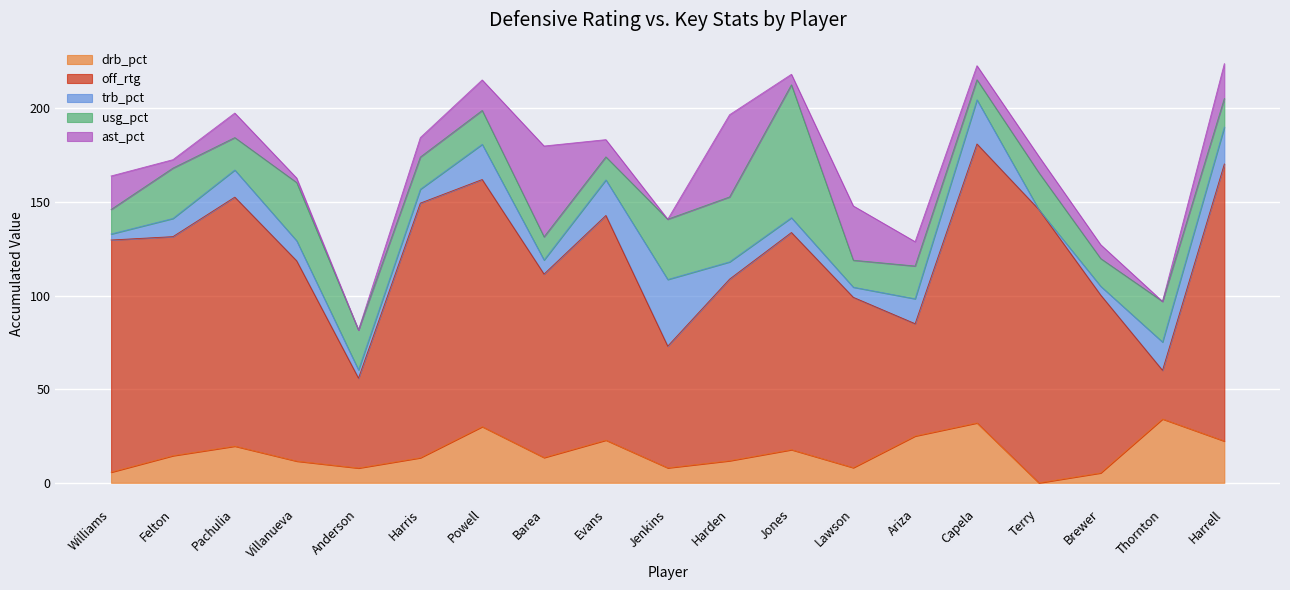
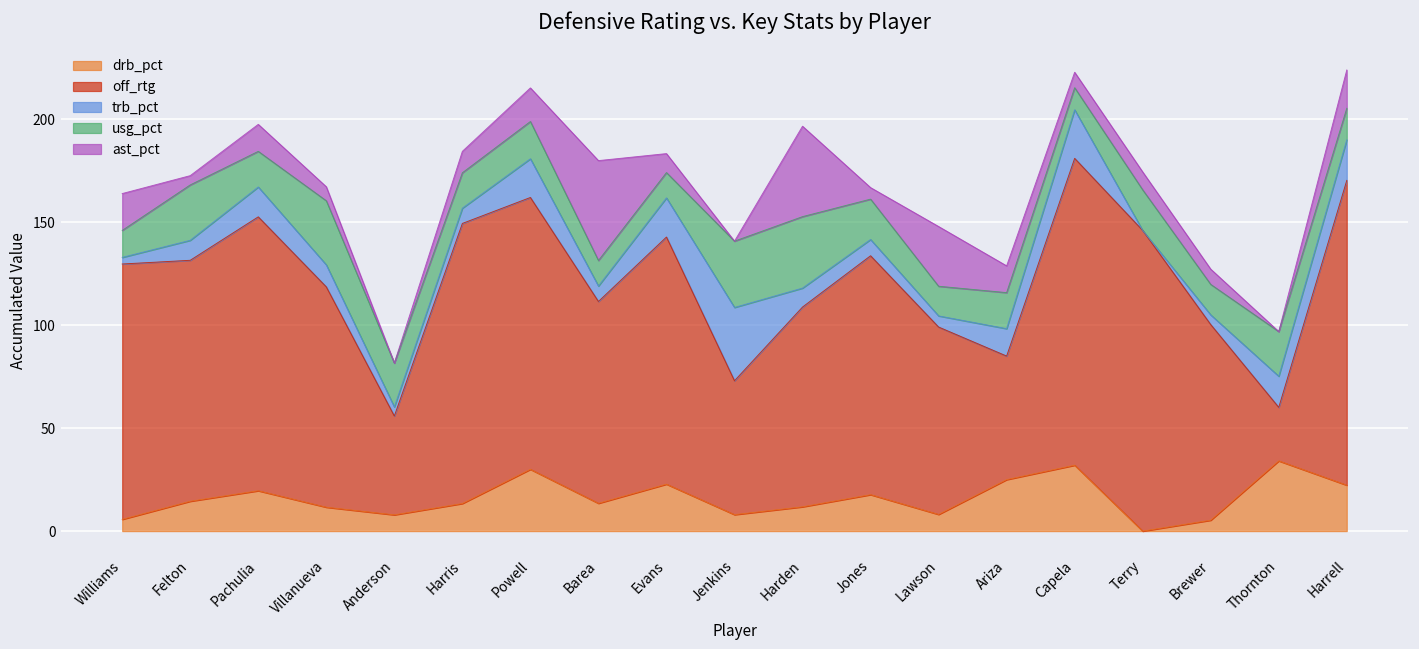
  {
    "drb_pct": {
      "Williams": 6,
      "Felton": 15,
      "Pachulia": 20,
      "Villanueva": 12,
      "Anderson": 8,
      "Harris": 13,
      "Powell": 30,
      "Barea": 14,
      "Evans": 23,
      "Jenkins": 8,
      "Harden": 12,
      "Jones": 18,
      "Lawson": 8,
      "Ariza": 25,
      "Capela": 32,
      "Terry": 0,
      "Brewer": 5,
      "Thornton": 34,
      "Harrell": 22
    },
    "off_rtg": {
      "Williams": 124,
      "Felton": 117,
      "Pachulia": 133,
      "Villanueva": 107,
      "Anderson": 48,
      "Harris": 136,
      "Powell": 132,
      "Barea": 98,
      "Evans": 120,
      "Jenkins": 65,
      "Harden": 97,
      "Jones": 116,
      "Lawson": 91,
      "Ariza": 60,
      "Capela": 149,
      "Brewer": 95,
      "Thornton": 26,
      "Harrell": 148
    },
    "trb_pct": {
      "Williams": 3,
      "Felton": 10,
      "Pachulia": 15,
      "Villanueva": 11,
      "Anderson": 4,
      "Harris": 7,
      "Powell": 19,
      "Barea": 8,
      "Evans": 19,
      "Jenkins": 36,
      "Harden": 9,
      "Jones": 8,
      "Lawson": 5,
      "Ariza": 13,
      "Capela": 24,
      "Brewer": 5,
      "Thornton": 15,
      "Harrell": 20
    },
    "usg_pct": {
      "Williams": 13,
      "Felton": 27,
      "Pachulia": 17,
      "Villanueva": 31,
      "Harris": 17,
      "Powell": 18,
      "Barea": 12,
      "Evans": 12,
      "Harden": 35,
-     "Jones": 71,
+     "Jones": 20,
      "Lawson": 14,
      "Ariza": 18,
      "Capela": 11,
      "Terry": 20,
      "Brewer": 15,
      "Harrell": 15
    },
    "ast_pct": {
      "Williams": 18,
      "Felton": 5,
      "Pachulia": 13,
-     "Villanueva": 2,
+     "Villanueva": 7,
      "Harris": 10,
      "Powell": 16,
      "Barea": 49,
      "Evans": 9,
      "Harden": 44,
      "Jones": 6,
      "Lawson": 29,
      "Ariza": 13,
      "Capela": 8,
      "Terry": 9,
      "Brewer": 7,
      "Harrell": 19
    }
  }
